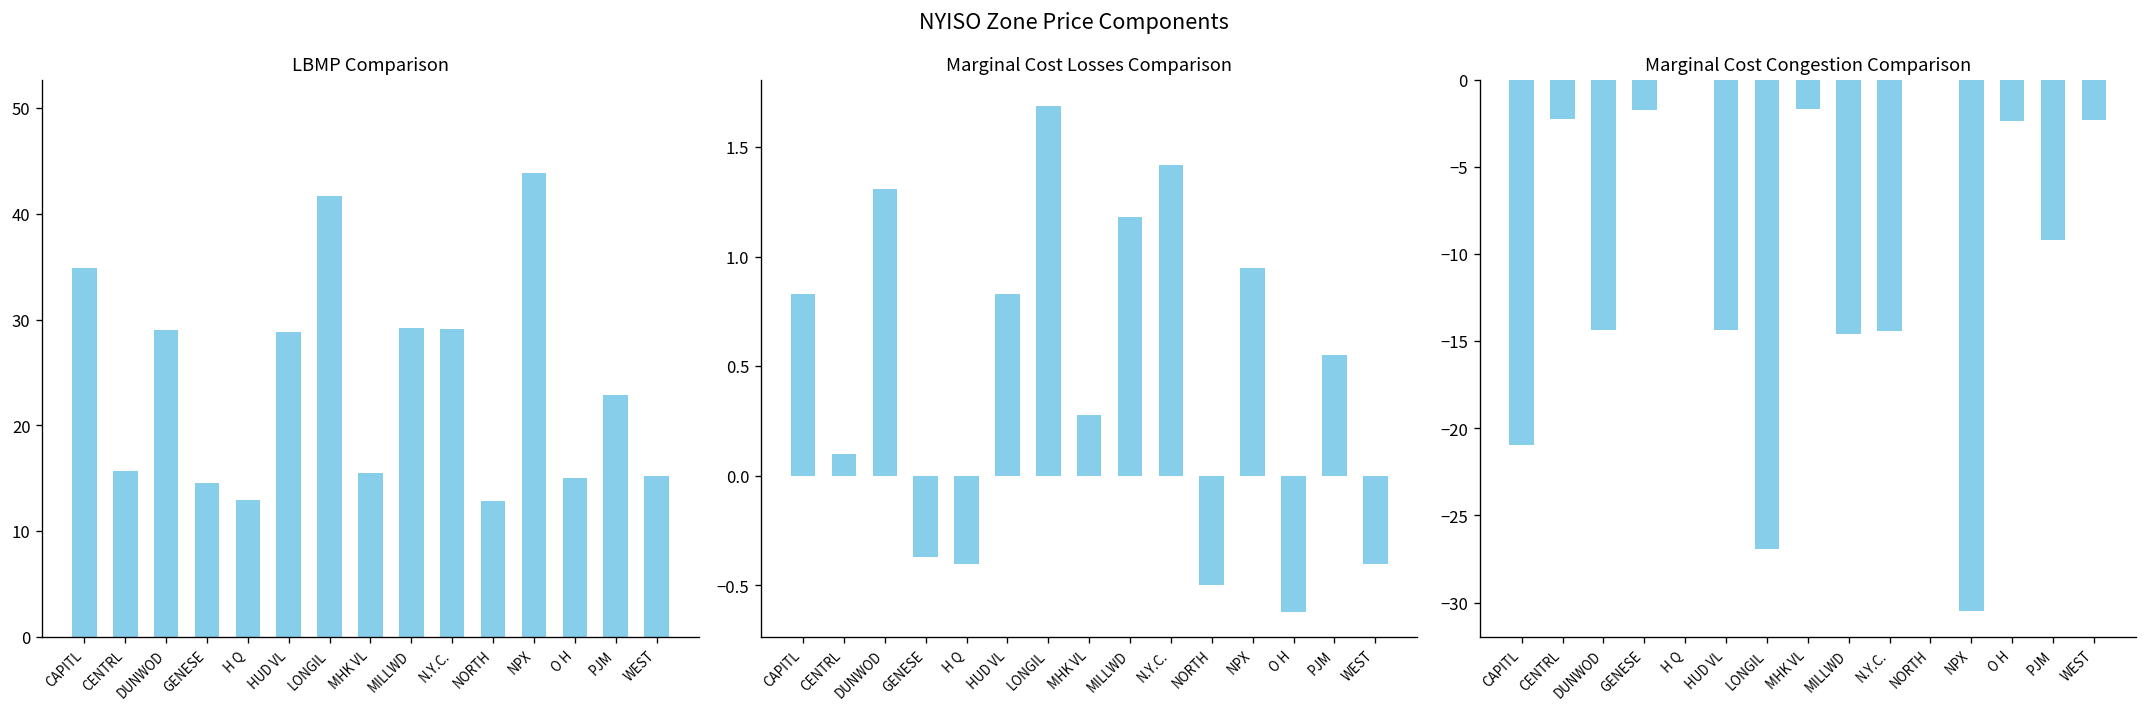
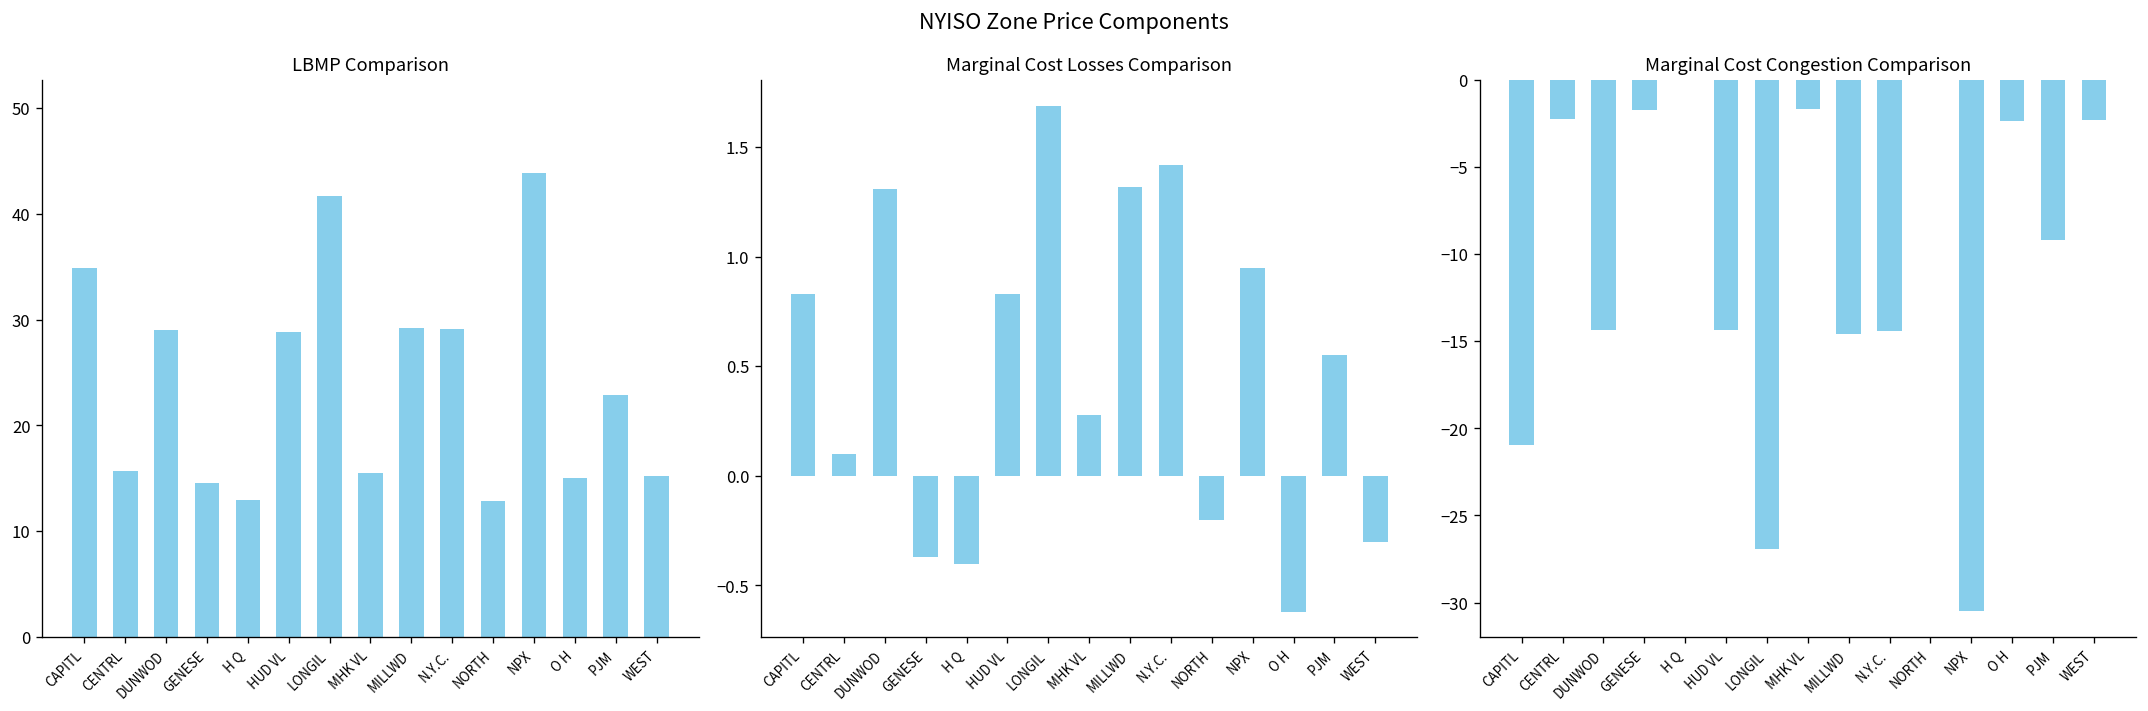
  {
    "LBMP Comparison": {
      "CAPITL": 35,
      "CENTRL": 16,
      "DUNWOD": 29,
      "GENESE": 15,
      "H Q": 13,
      "HUD VL": 29,
      "LONGIL": 42,
      "MHK VL": 16,
      "MILLWD": 29,
      "N.Y.C.": 29,
      "NORTH": 13,
      "NPX": 44,
      "O H": 15,
      "PJM": 23,
      "WEST": 15
    },
    "Marginal Cost Losses Comparison": {
      "CAPITL": 0.83,
      "CENTRL": 0.10,
      "DUNWOD": 1.31,
      "GENESE": -0.37,
      "H Q": -0.40,
      "HUD VL": 0.83,
      "LONGIL": 1.69,
      "MHK VL": 0.28,
-     "MILLWD": 1.18,
+     "MILLWD": 1.32,
      "N.Y.C.": 1.42,
-     "NORTH": -0.5,
+     "NORTH": -0.2,
      "NPX": 0.95,
      "O H": -0.62,
      "PJM": 0.55,
-     "WEST": -0.4
+     "WEST": -0.3
    },
    "Marginal Cost Congestion Comparison": {
      "CAPITL": -20.9,
      "CENTRL": -2.2,
      "DUNWOD": -14.4,
      "GENESE": -1.7,
      "H Q": 0.0,
      "HUD VL": -14.3,
      "LONGIL": -26.9,
      "MHK VL": -1.7,
      "MILLWD": -14.6,
      "N.Y.C.": -14.4,
      "NORTH": 0.0,
      "NPX": -30.5,
      "O H": -2.4,
      "PJM": -9.2,
      "WEST": -2.3
    }
  }
